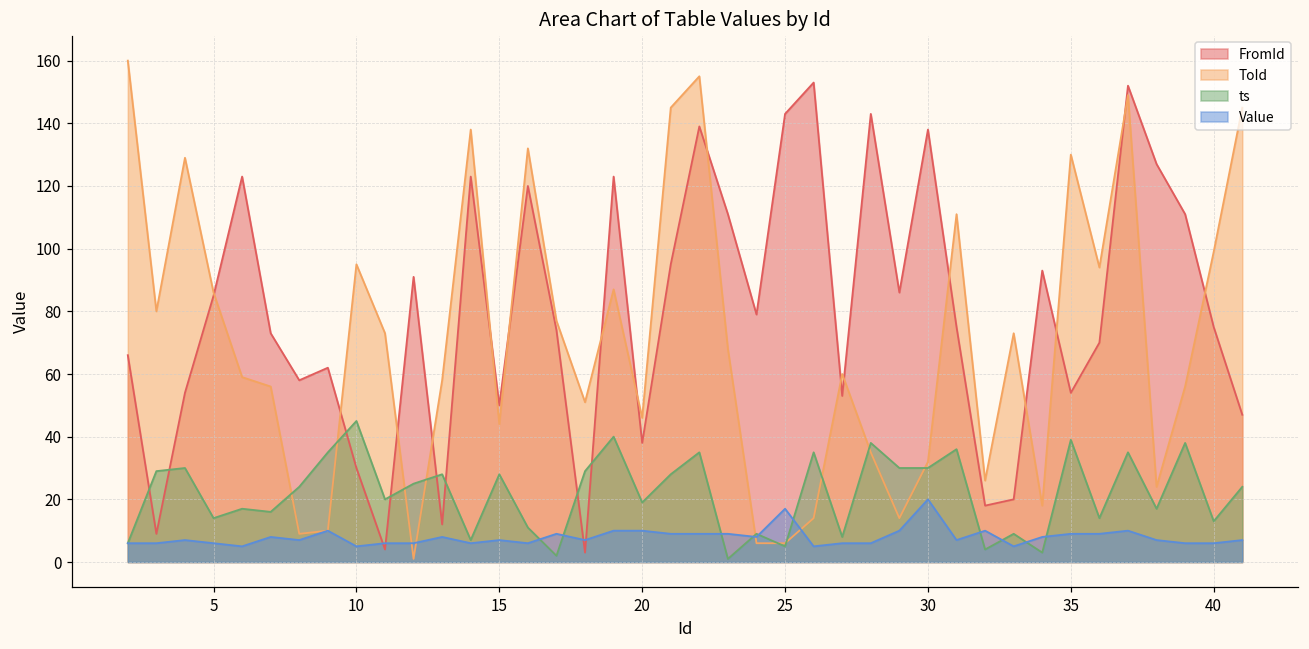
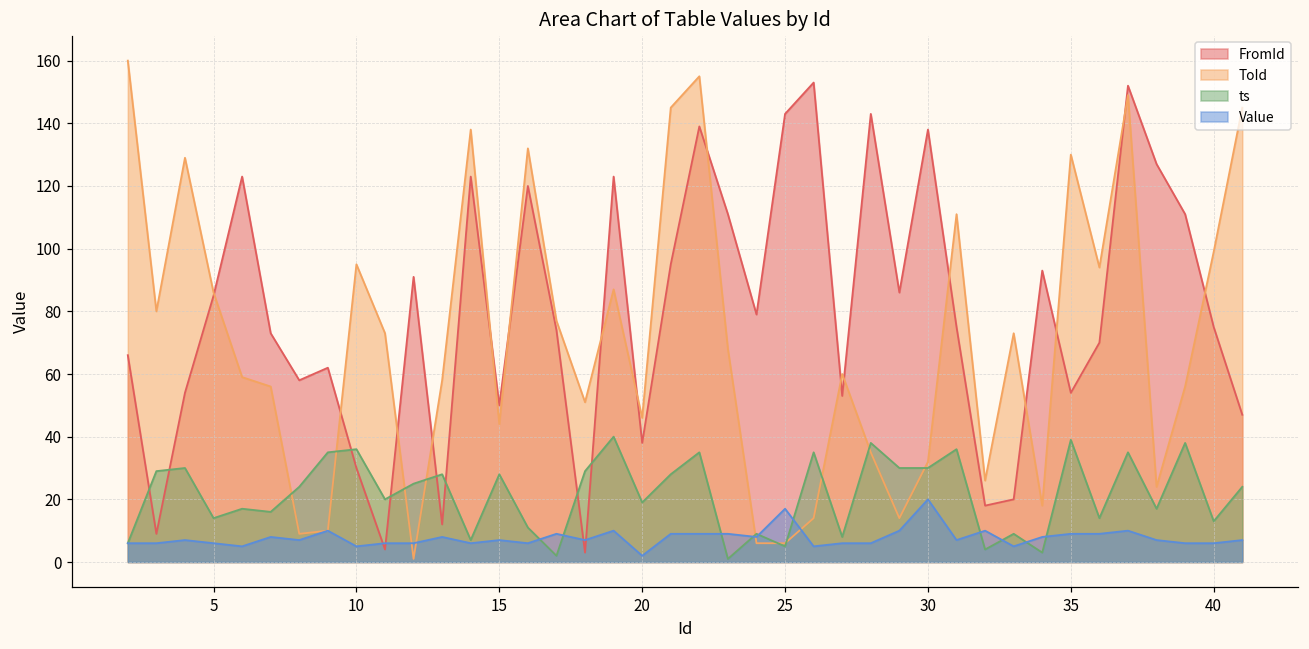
  {
    "ts": {
      "5": 14,
-     "10": 45,
+     "10": 36,
      "15": 28,
      "20": 19,
      "25": 5,
      "30": 30,
      "35": 39,
      "40": 13
    },
    "Value": {
      "5": 6,
      "10": 5,
      "15": 7,
-     "20": 10,
+     "20": 2,
      "25": 17,
      "30": 20,
      "35": 9,
      "40": 6
    }
  }
